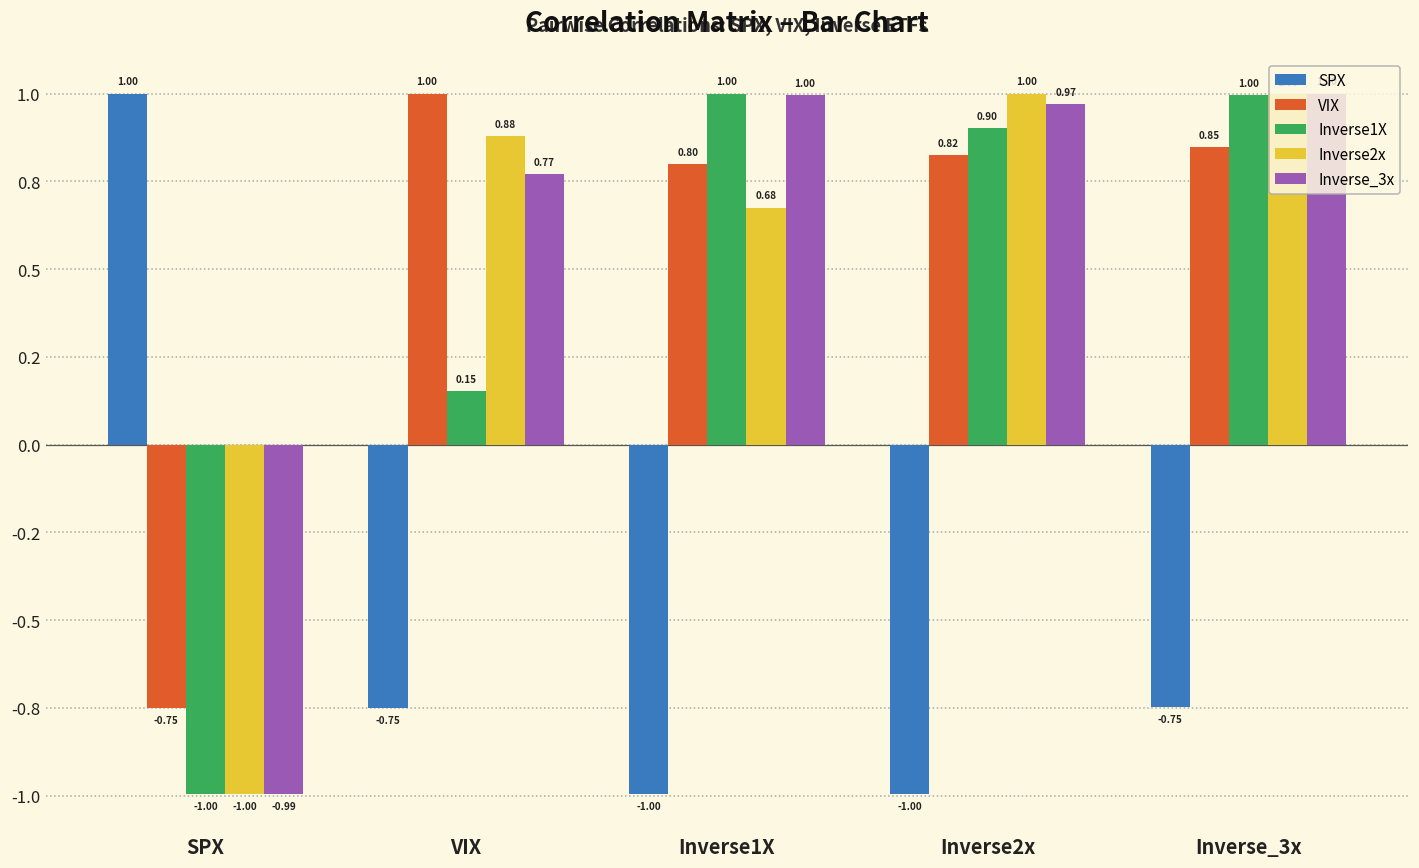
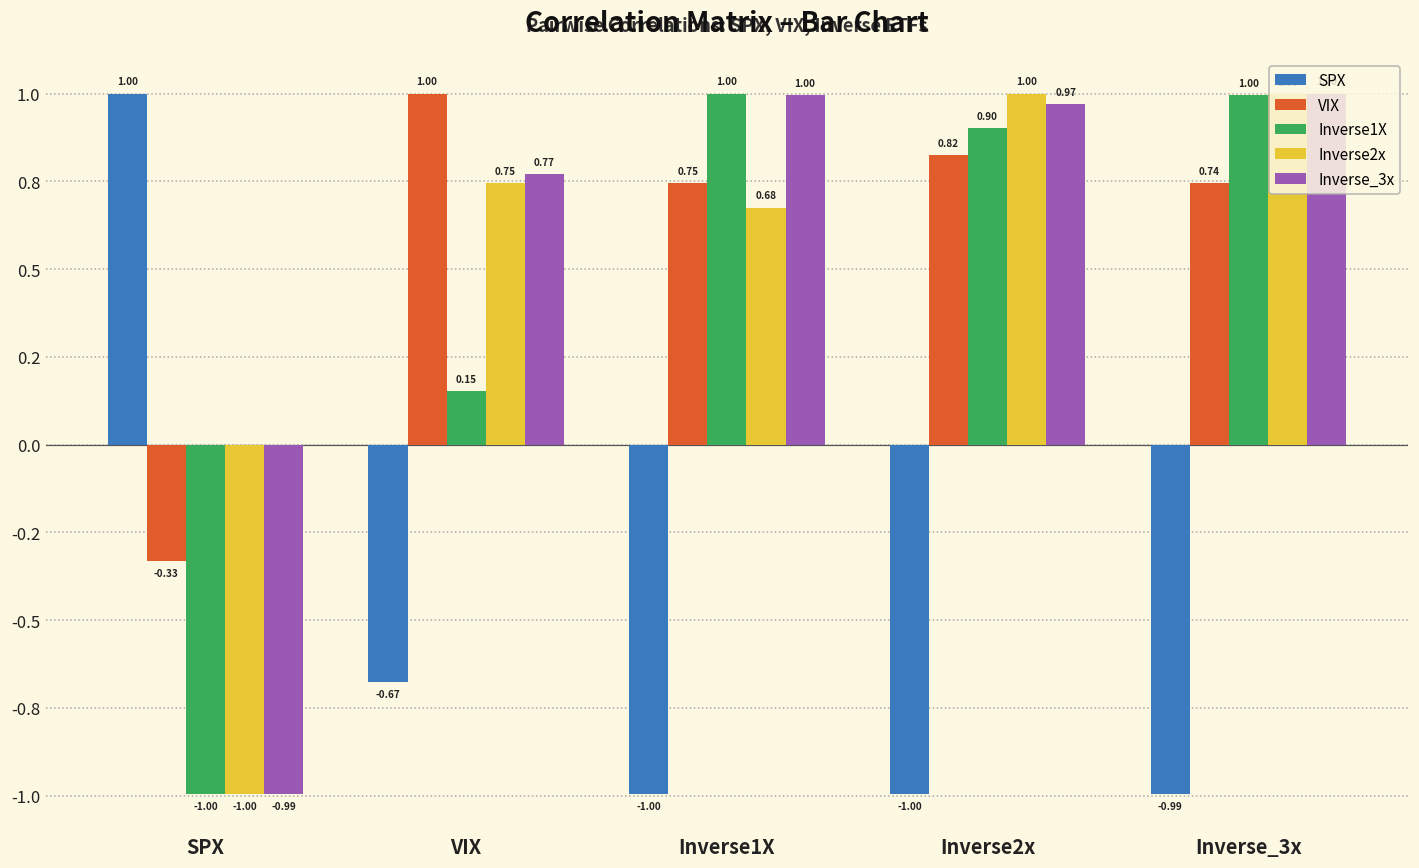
  {
    "SPX": {
      "SPX": 1.00,
-     "VIX": -0.75,
+     "VIX": -0.67,
      "Inverse1X": -1.00,
      "Inverse2x": -1.00,
-     "Inverse_3x": -0.75
+     "Inverse_3x": -0.99
    },
    "VIX": {
-     "SPX": -0.75,
+     "SPX": -0.33,
      "VIX": 1.00,
-     "Inverse1X": 0.80,
+     "Inverse1X": 0.75,
      "Inverse2x": 0.82,
-     "Inverse_3x": 0.85
+     "Inverse_3x": 0.74
    },
    "Inverse1X": {
      "SPX": -1.00,
      "VIX": 0.15,
      "Inverse1X": 1.00,
      "Inverse2x": 0.90,
      "Inverse_3x": 1.00
    },
    "Inverse2x": {
      "SPX": -1.00,
-     "VIX": 0.88,
+     "VIX": 0.75,
      "Inverse1X": 0.68,
      "Inverse2x": 1.00
    },
    "Inverse_3x": {
      "SPX": -0.99,
      "VIX": 0.77,
      "Inverse1X": 1.00,
      "Inverse2x": 0.97
    }
  }
